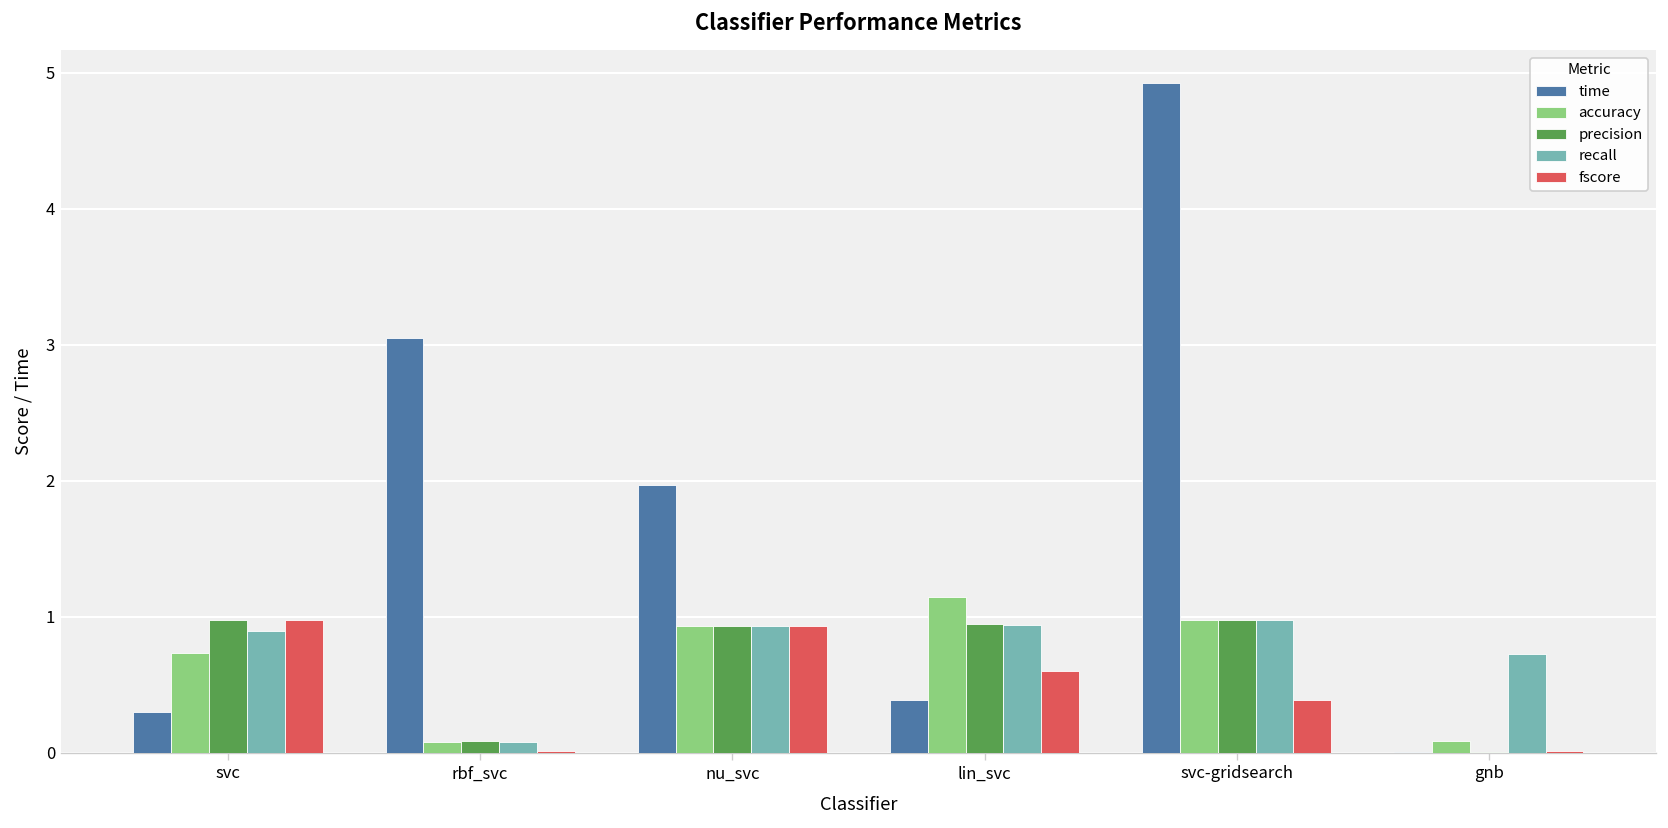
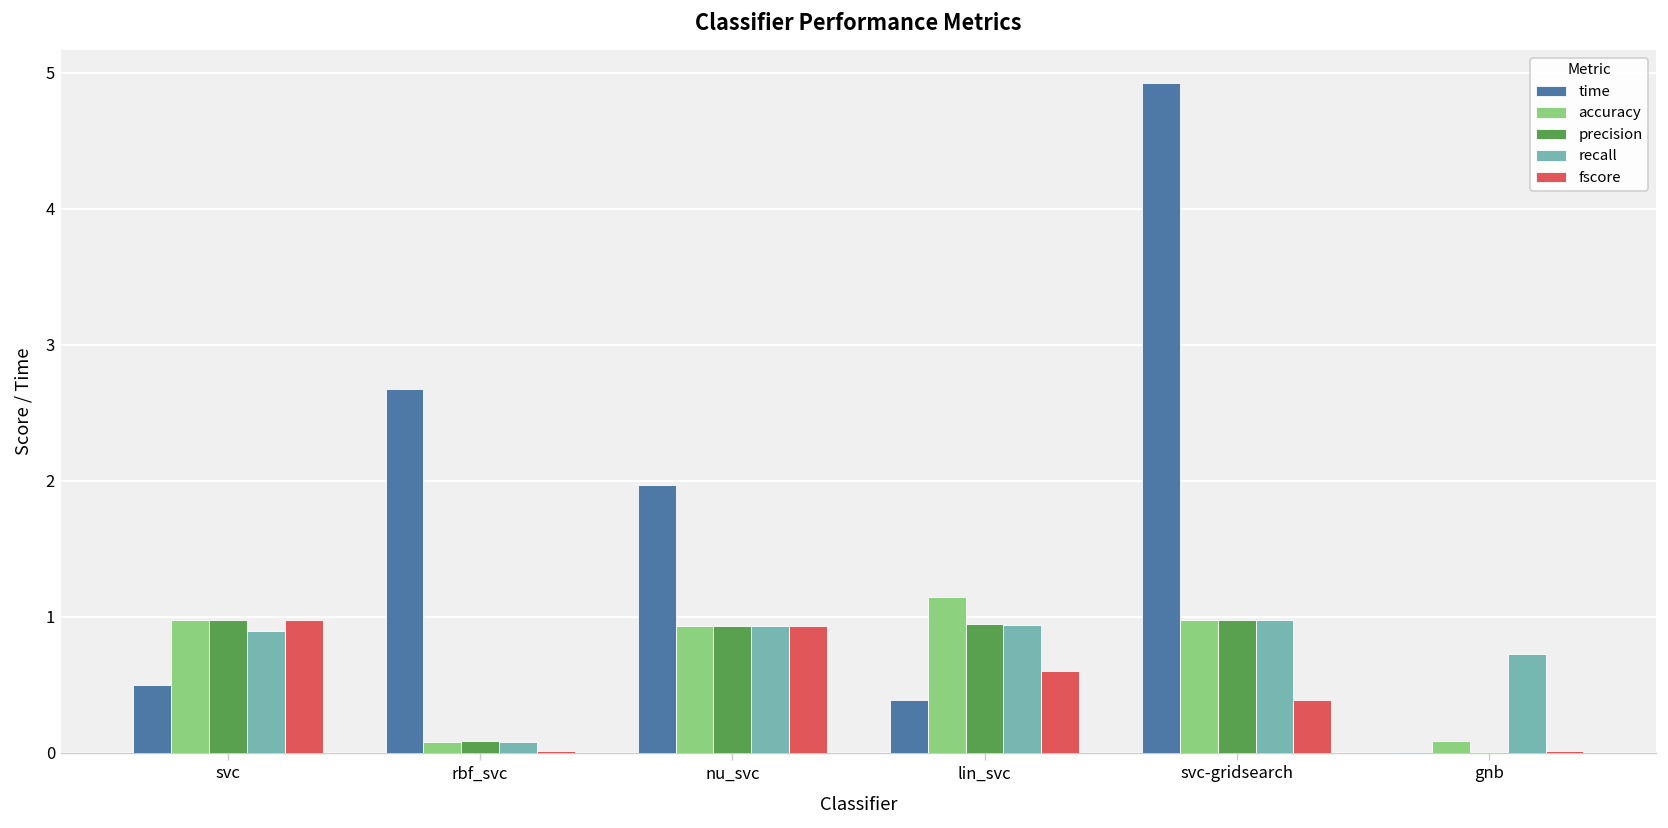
  {
    "time": {
-     "svc": 0.30,
-     "rbf_svc": 3.05,
+     "svc": 0.50,
+     "rbf_svc": 2.67,
      "nu_svc": 1.97,
      "lin_svc": 0.39,
      "svc-gridsearch": 4.92
    },
    "accuracy": {
-     "svc": 0.73,
+     "svc": 0.97,
      "rbf_svc": 0.08,
      "nu_svc": 0.93,
      "lin_svc": 1.14,
      "svc-gridsearch": 0.98,
      "gnb": 0.09
    },
    "precision": {
      "svc": 0.98,
      "rbf_svc": 0.09,
      "nu_svc": 0.94,
      "lin_svc": 0.95,
      "svc-gridsearch": 0.98
    },
    "recall": {
      "svc": 0.90,
      "rbf_svc": 0.08,
      "nu_svc": 0.93,
      "lin_svc": 0.94,
      "svc-gridsearch": 0.98,
      "gnb": 0.73
    },
    "fscore": {
      "svc": 0.97,
      "nu_svc": 0.93,
      "lin_svc": 0.60,
      "svc-gridsearch": 0.39
    }
  }
